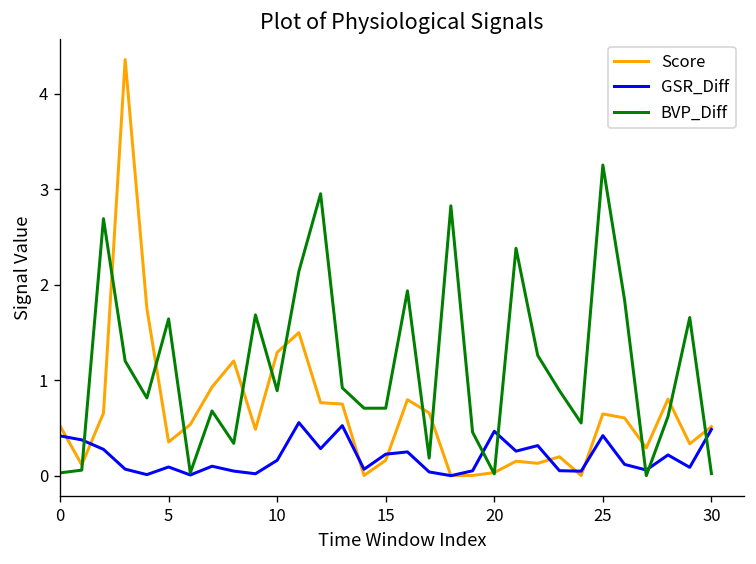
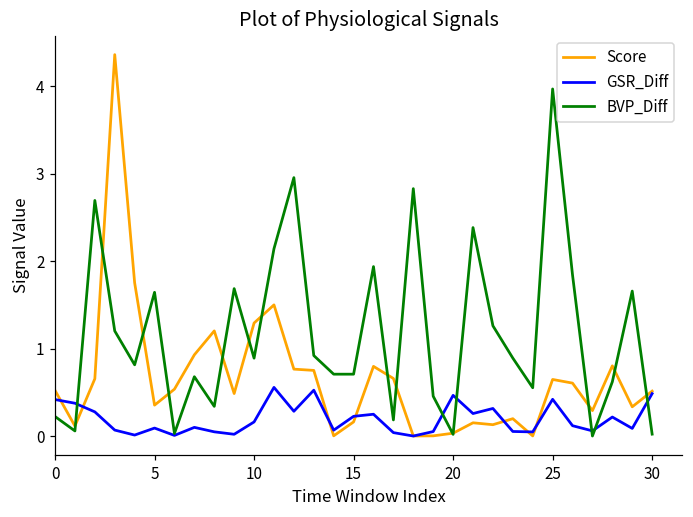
  {
    "Score": {
      "0": 0.5,
      "5": 0.4,
      "10": 1.3,
      "15": 0.2,
      "25": 0.6
    },
    "GSR_Diff": {
      "0": 0.4,
      "5": 0.1,
      "10": 0.2,
      "15": 0.2,
      "20": 0.5,
      "25": 0.4
    },
    "BVP_Diff": {
-     "0": 0.0,
+     "0": 0.2,
      "5": 1.6,
      "10": 0.9,
      "15": 0.7,
-     "25": 3.3,
+     "25": 4.0,
      "30": 0.0
    }
  }
